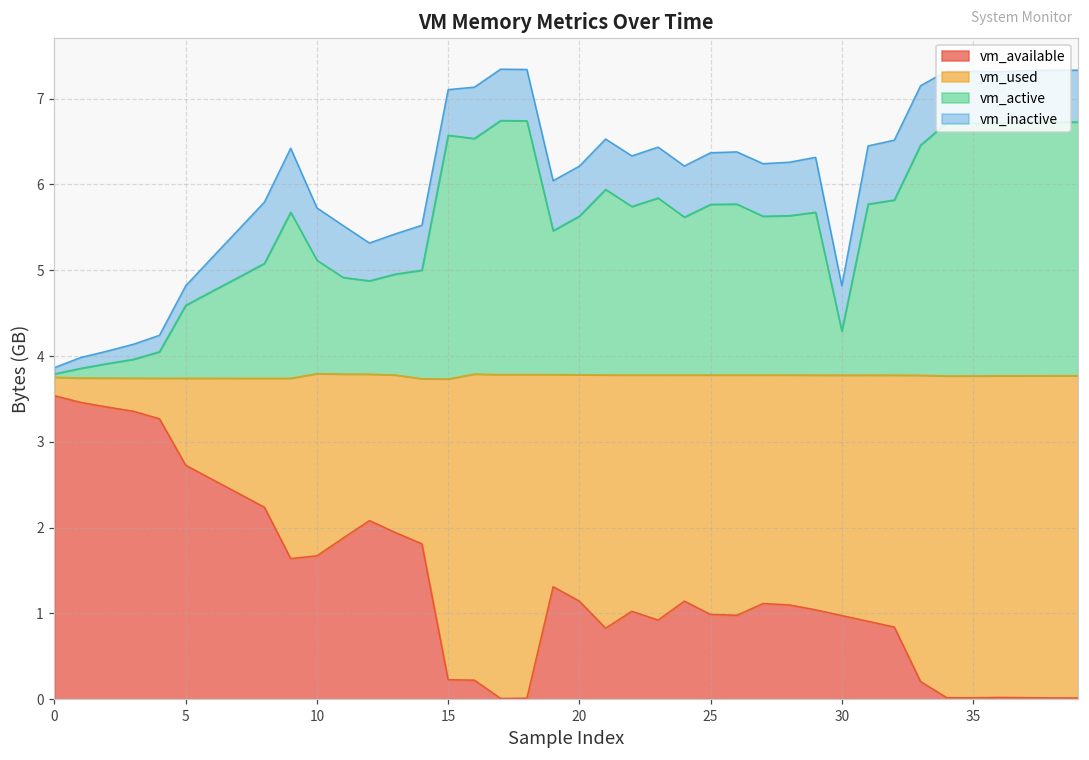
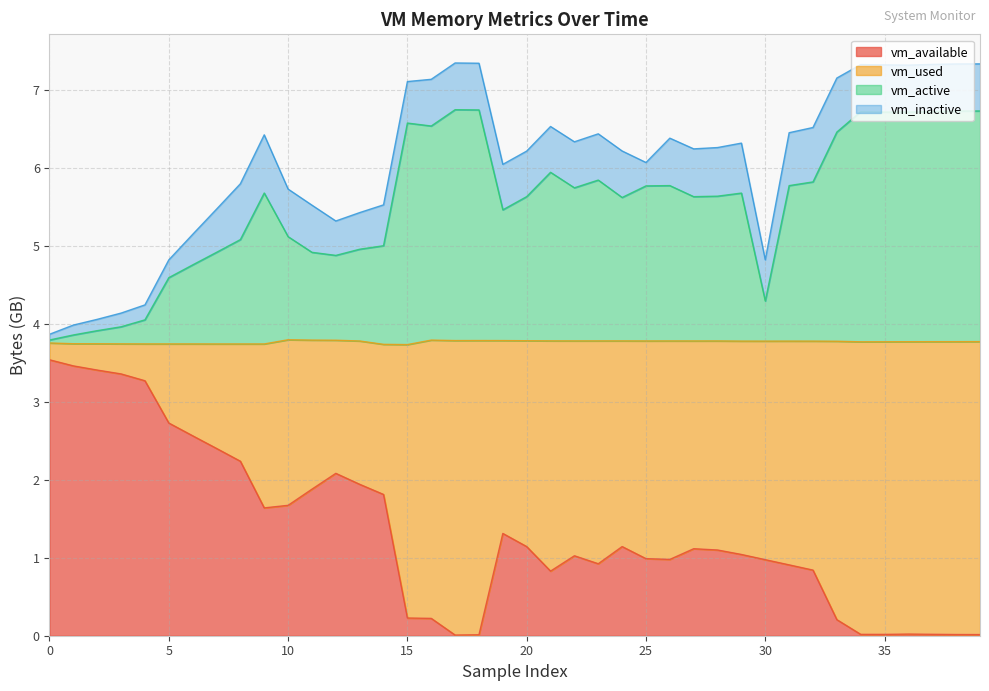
  {
    "vm_available": {
      "0": 3.5,
      "5": 2.7,
      "10": 1.7,
      "15": 0.2,
      "20": 1.1,
      "25": 1.0,
      "30": 1.0,
      "35": 0.0
    },
    "vm_used": {
      "0": 0.2,
      "5": 1.0,
      "10": 2.1,
      "15": 3.5,
      "20": 2.6,
      "25": 2.8,
      "30": 2.8,
      "35": 3.8
    },
    "vm_active": {
      "0": 0.0,
      "5": 0.8,
      "10": 1.3,
      "15": 2.8,
      "20": 1.8,
      "25": 2.0,
      "30": 0.5
    },
    "vm_inactive": {
      "0": 0.1,
      "5": 0.2,
      "10": 0.6,
      "15": 0.5,
      "20": 0.6,
-     "25": 0.6,
+     "25": 0.3,
      "30": 0.5
    }
  }
